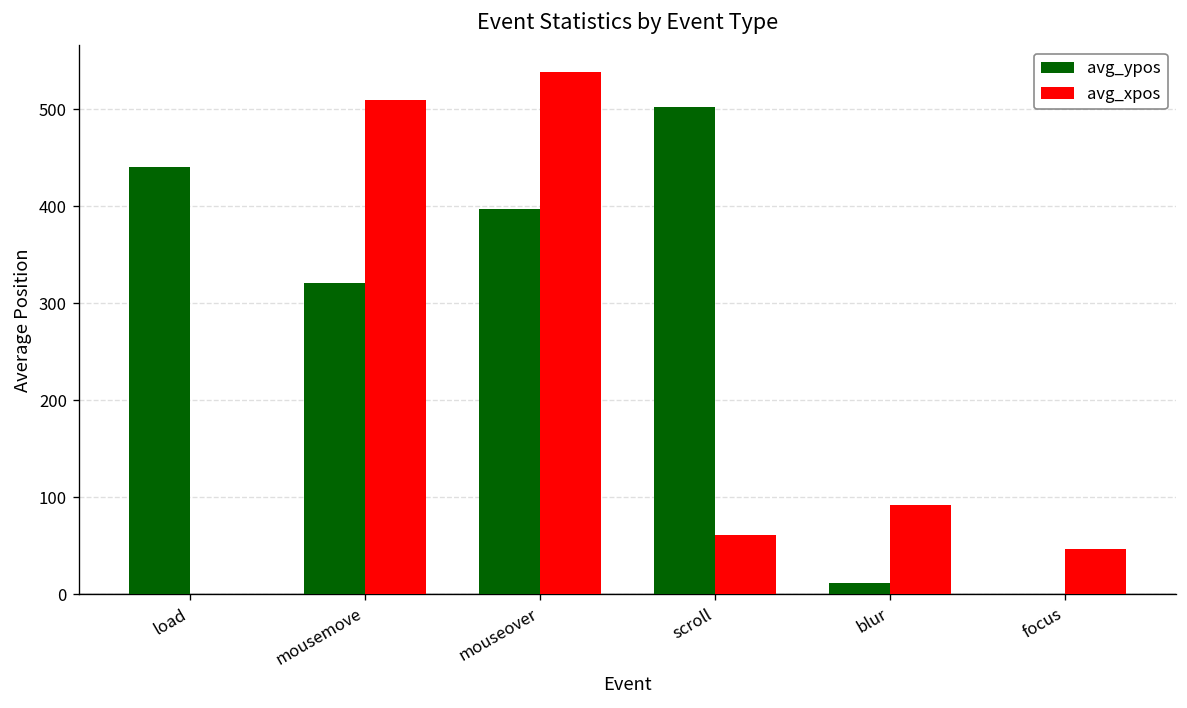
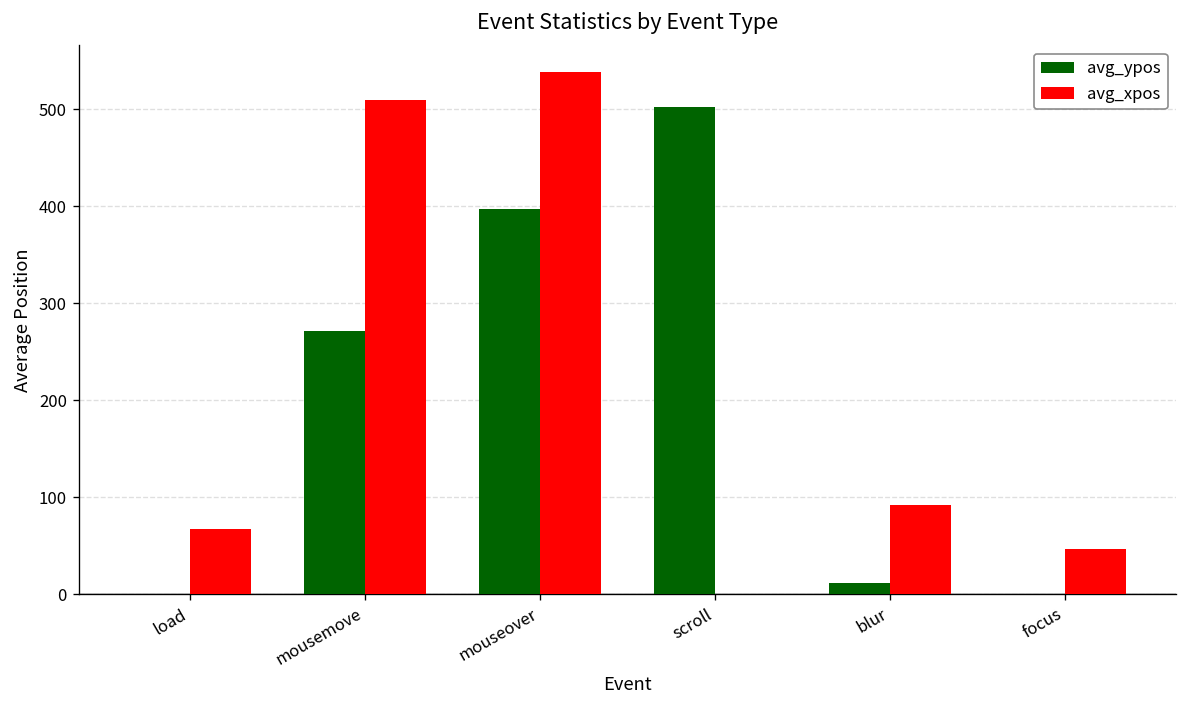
  {
    "avg_ypos": {
-     "load": 440,
-     "mousemove": 320,
+     "load": 0,
+     "mousemove": 270,
      "mouseover": 400,
      "scroll": 500,
      "blur": 10,
      "focus": 0
    },
    "avg_xpos": {
-     "load": 0,
+     "load": 70,
      "mousemove": 510,
      "mouseover": 540,
-     "scroll": 60,
+     "scroll": 0,
      "blur": 90,
      "focus": 50
    }
  }
